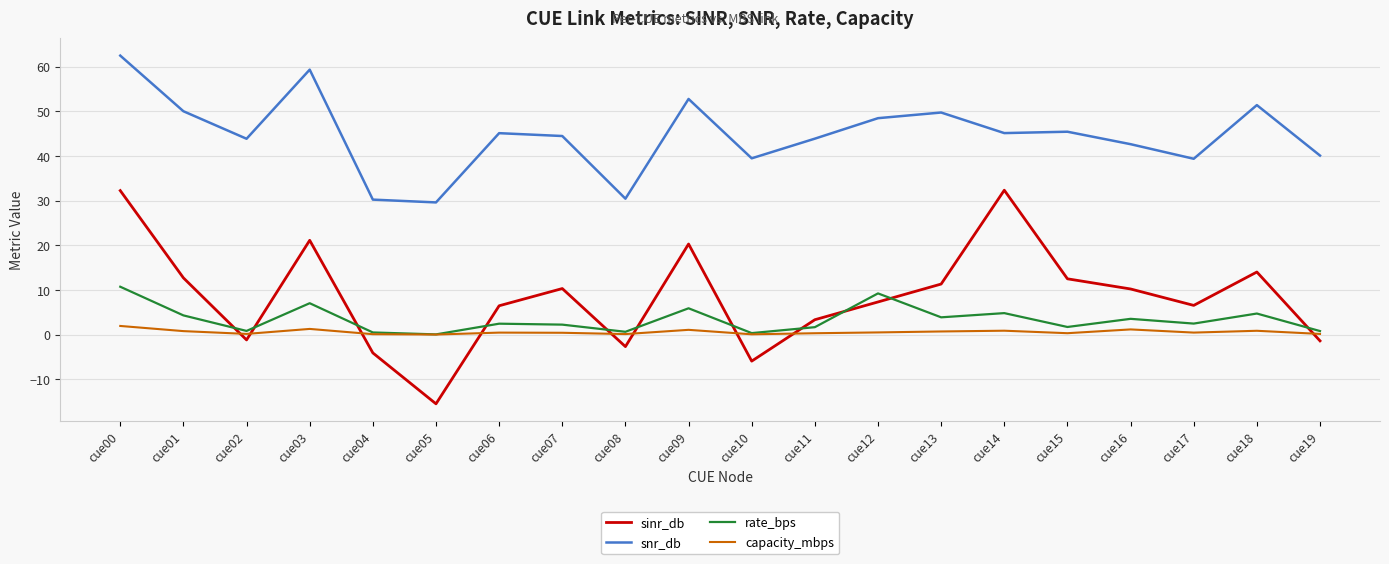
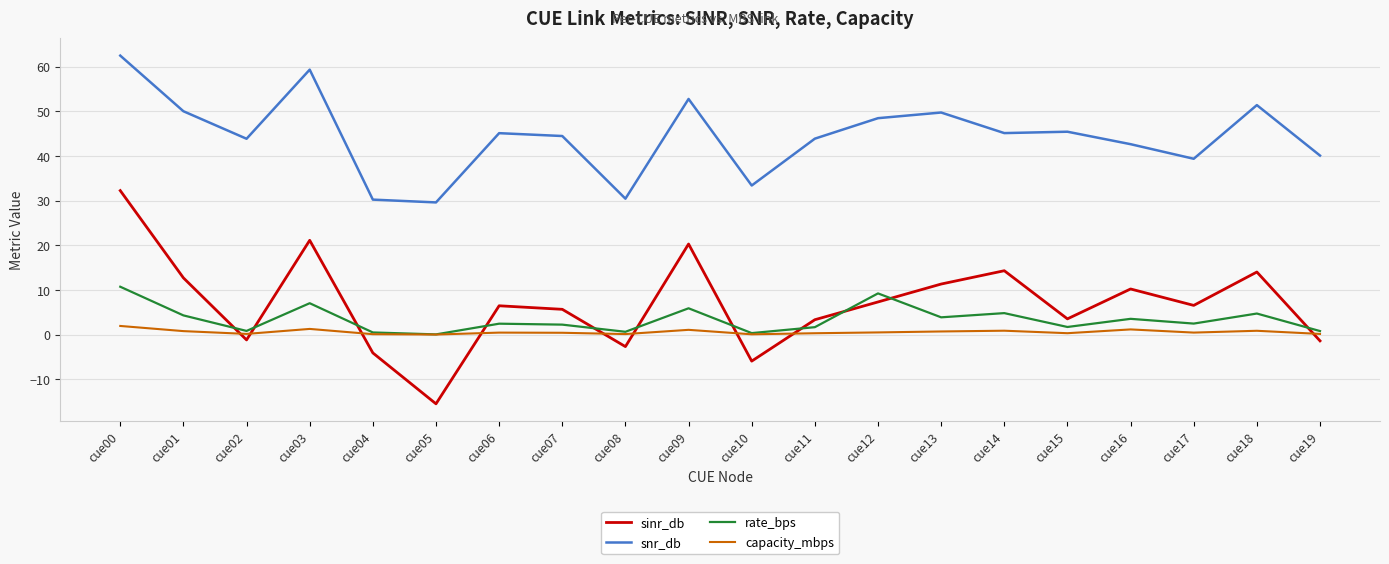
  {
    "sinr_db": {
      "cue00": 32,
      "cue01": 13,
      "cue02": -1,
      "cue03": 21,
      "cue04": -4,
      "cue05": -16,
      "cue06": 6,
-     "cue07": 10,
+     "cue07": 6,
      "cue08": -3,
      "cue09": 20,
      "cue10": -6,
      "cue11": 3,
      "cue12": 7,
      "cue13": 11,
-     "cue14": 32,
-     "cue15": 12,
+     "cue14": 14,
+     "cue15": 4,
      "cue16": 10,
      "cue17": 7,
      "cue18": 14,
      "cue19": -1
    },
    "snr_db": {
      "cue00": 62,
      "cue01": 50,
      "cue02": 44,
      "cue03": 59,
      "cue04": 30,
      "cue05": 30,
      "cue06": 45,
      "cue07": 44,
      "cue08": 30,
      "cue09": 53,
-     "cue10": 39,
+     "cue10": 33,
      "cue11": 44,
      "cue12": 48,
      "cue13": 50,
      "cue14": 45,
      "cue15": 45,
      "cue16": 43,
      "cue17": 39,
      "cue18": 51,
      "cue19": 40
    },
    "rate_bps": {
      "cue00": 11,
      "cue01": 4,
      "cue02": 1,
      "cue03": 7,
      "cue06": 2,
      "cue07": 2,
      "cue09": 6,
      "cue11": 2,
      "cue12": 9,
      "cue13": 4,
      "cue14": 5,
      "cue15": 2,
      "cue16": 4,
      "cue17": 2,
      "cue18": 5,
      "cue19": 1
    },
    "capacity_mbps": {
      "cue00": 2,
      "cue01": 1,
      "cue02": 0,
      "cue03": 1,
      "cue06": 0,
      "cue07": 0,
      "cue09": 1,
      "cue11": 0,
      "cue12": 0,
      "cue13": 1,
      "cue14": 1,
      "cue15": 0,
      "cue16": 1,
      "cue17": 0,
      "cue18": 1,
      "cue19": 0
    }
  }
